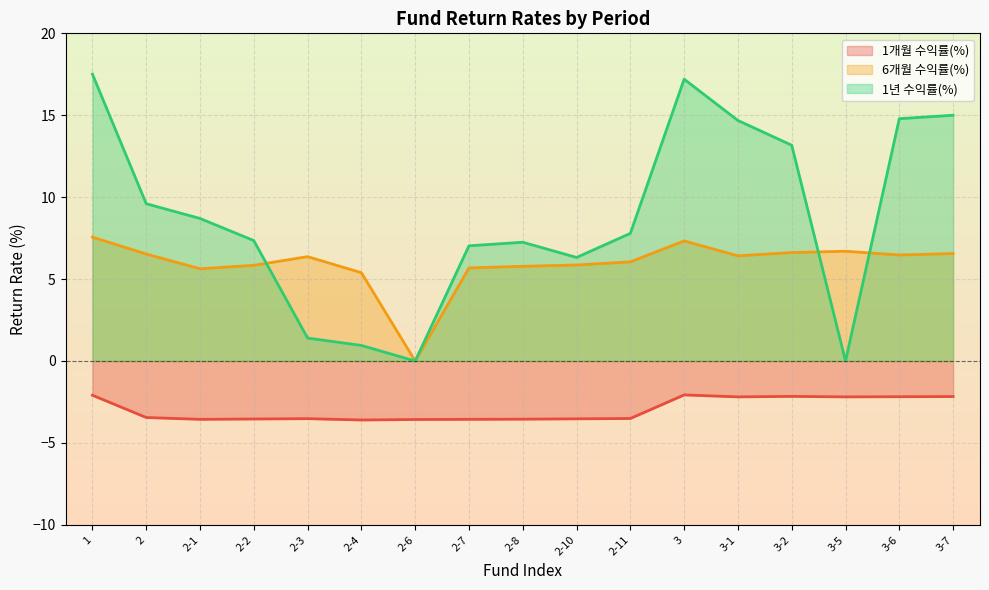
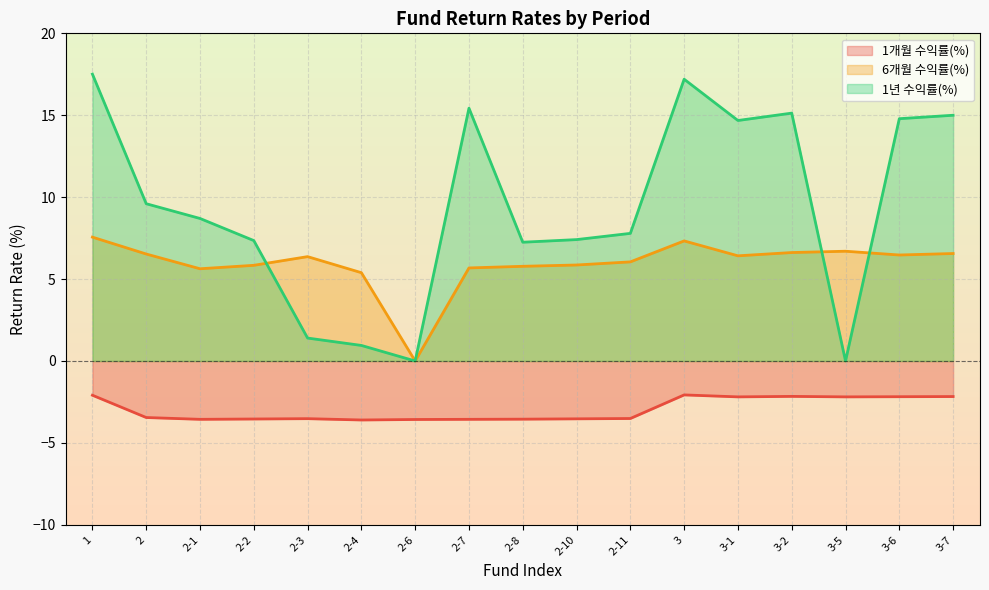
  {
    "1년 수익률(%)": {
      "1": 17.5,
      "2": 9.6,
      "2-1": 8.7,
      "2-2": 7.4,
      "2-3": 1.4,
      "2-4": 1.0,
-     "2-7": 7.0,
+     "2-7": 15.4,
      "2-8": 7.3,
-     "2-10": 6.3,
+     "2-10": 7.4,
      "2-11": 7.8,
      "3": 17.2,
      "3-1": 14.7,
-     "3-2": 13.2,
+     "3-2": 15.1,
      "3-6": 14.8,
      "3-7": 15.0
    }
  }
